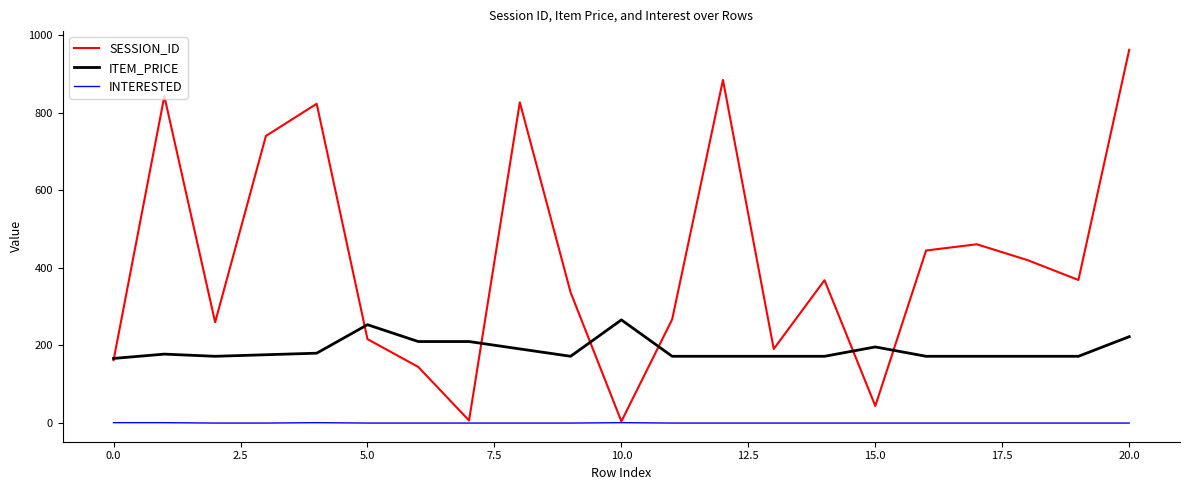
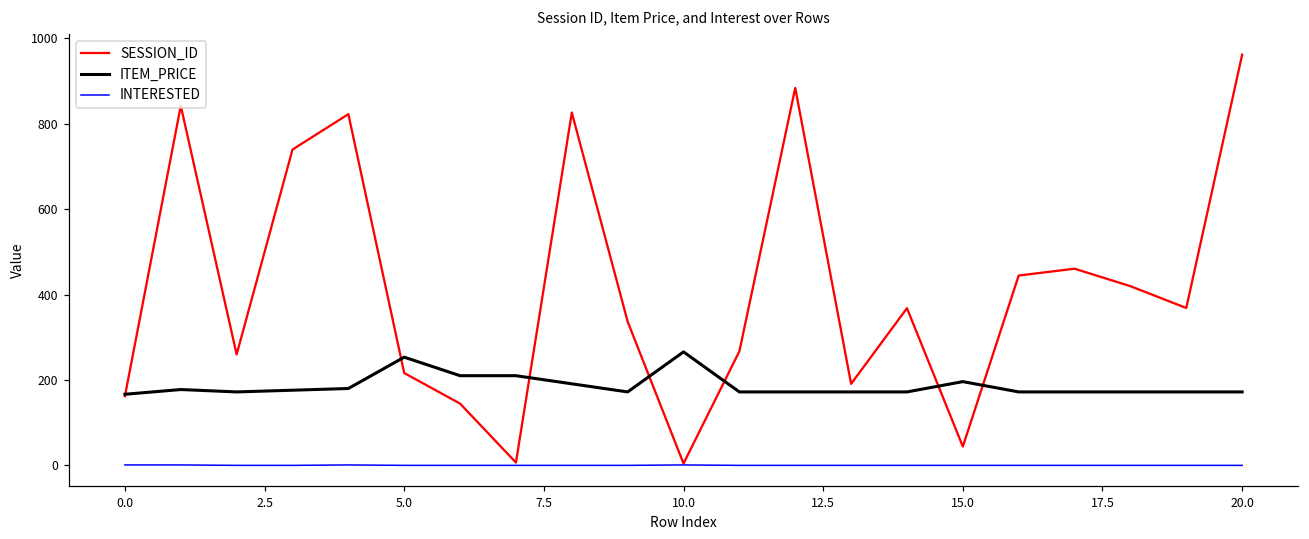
  {
    "SESSION_ID": {
      "5.0": 220,
      "15.0": 40,
      "20.0": 960
    },
    "ITEM_PRICE": {
      "5.0": 250,
      "10.0": 270,
      "15.0": 200,
-     "20.0": 220
+     "20.0": 170
    },
    "INTERESTED": {
      "0.0": 0,
      "5.0": 0,
      "15.0": 0,
      "20.0": 0
    }
  }
